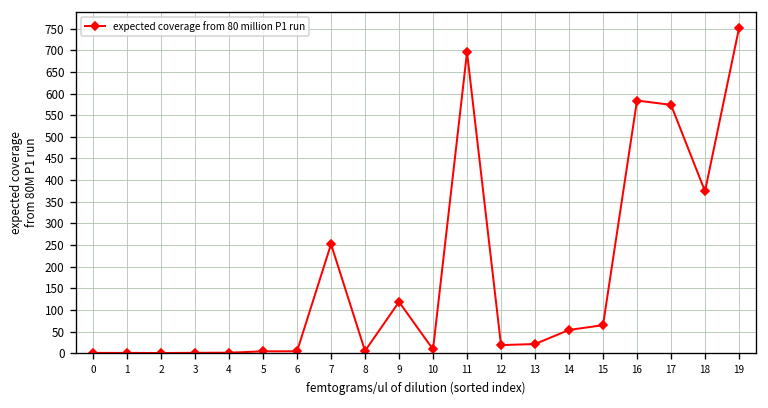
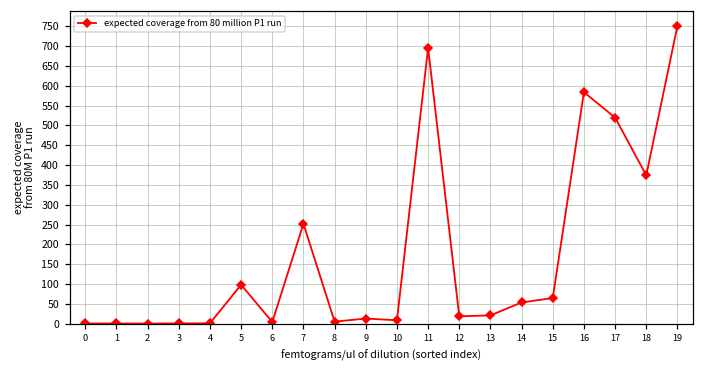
  {
    "0": 0,
    "1": 0,
    "2": 0,
    "3": 0,
    "4": 0,
-   "5": 0,
+   "5": 100,
    "6": 0,
    "7": 250,
    "8": 10,
-   "9": 120,
+   "9": 10,
    "10": 10,
    "11": 700,
    "12": 20,
    "13": 20,
    "14": 50,
    "15": 60,
    "16": 580,
-   "17": 570,
+   "17": 520,
    "18": 370,
    "19": 750
  }
